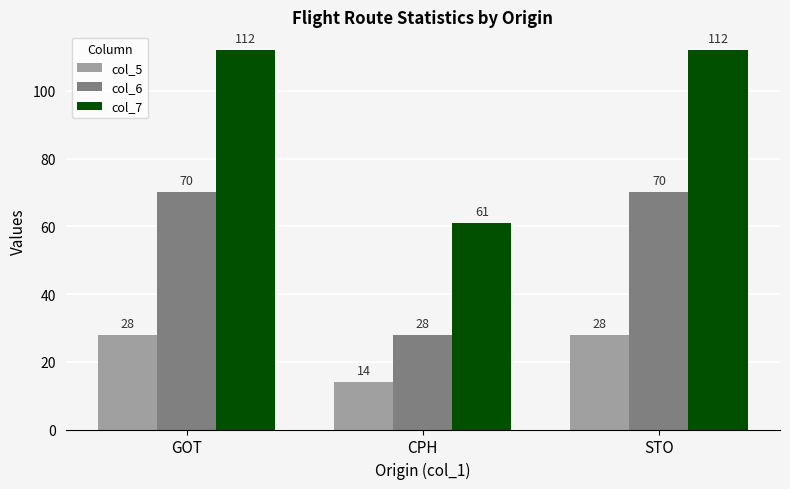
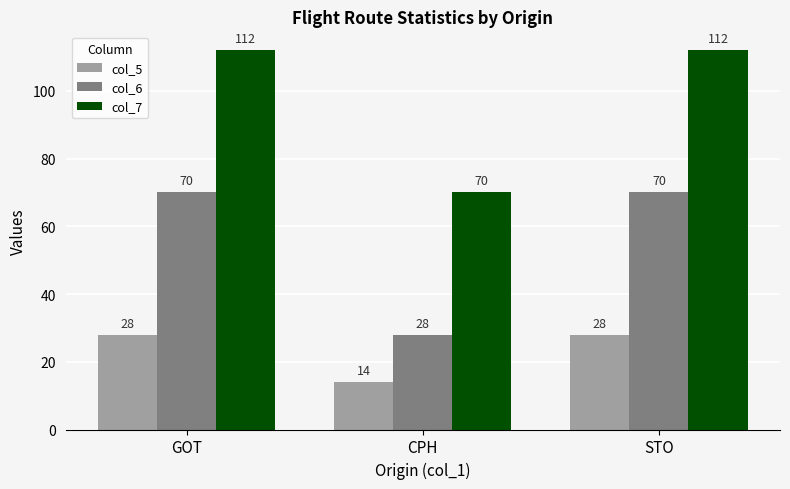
  {
    "col_7": {
      "GOT": 112,
-     "CPH": 61,
+     "CPH": 70,
      "STO": 112
    }
  }
